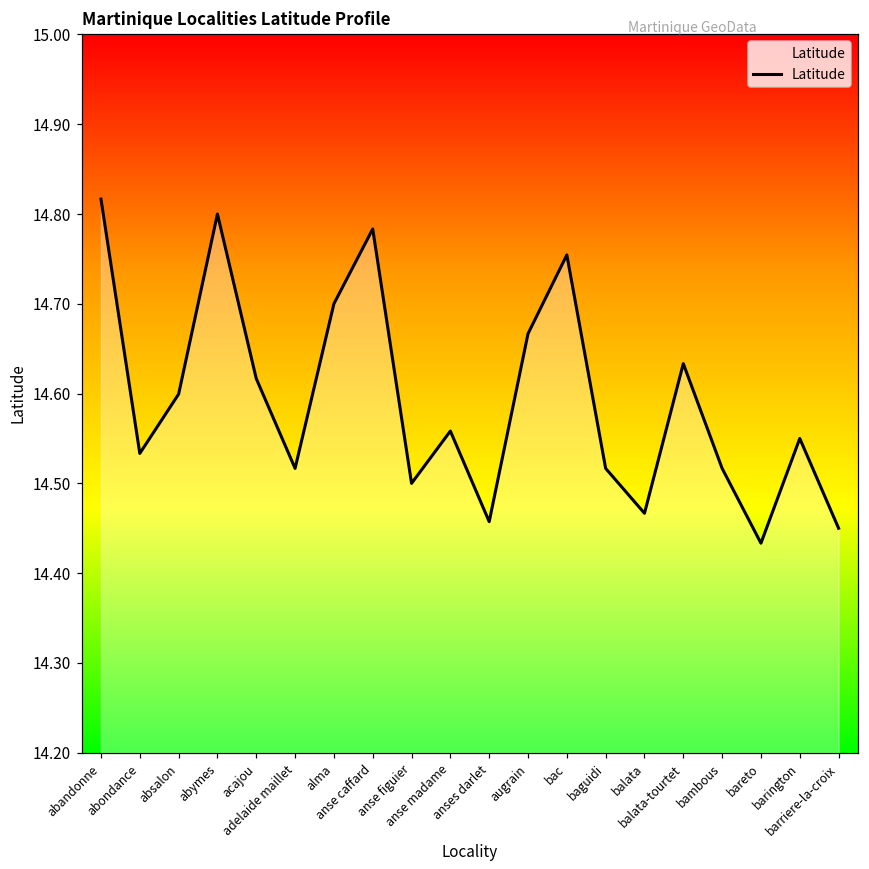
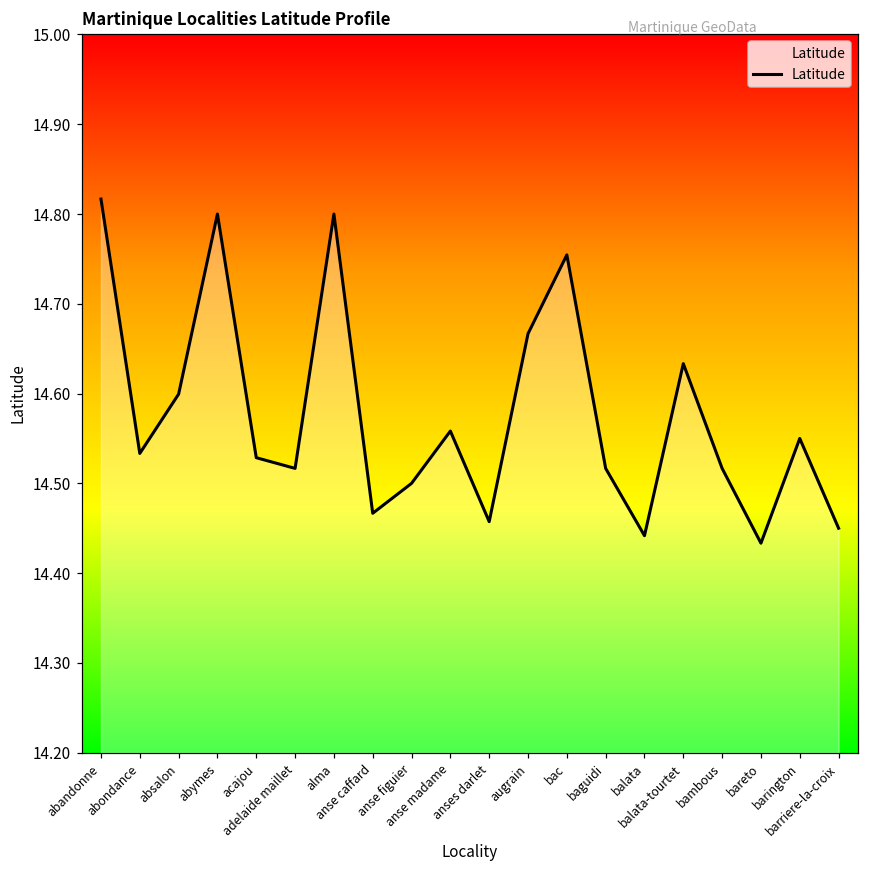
  {
    "abandonne": 14.82,
    "abondance": 14.53,
    "absalon": 14.60,
    "abymes": 14.80,
-   "acajou": 14.62,
+   "acajou": 14.53,
    "adelaide maillet": 14.52,
-   "alma": 14.7,
-   "anse caffard": 14.78,
+   "alma": 14.8,
+   "anse caffard": 14.47,
    "anse figuier": 14.50,
    "anse madame": 14.56,
    "anses darlet": 14.46,
    "augrain": 14.67,
    "bac": 14.75,
    "baguidi": 14.52,
-   "balata": 14.47,
+   "balata": 14.44,
    "balata-tourtet": 14.63,
    "bambous": 14.52,
    "bareto": 14.43,
    "barington": 14.55,
    "barriere-la-croix": 14.45
  }
